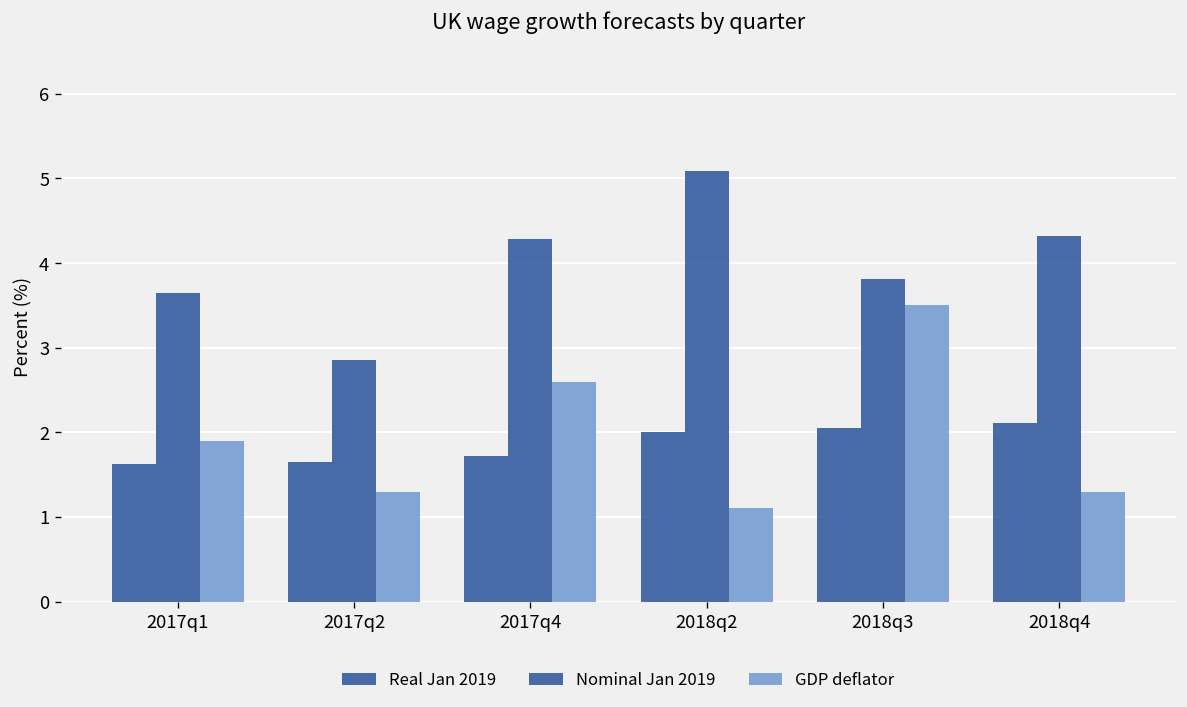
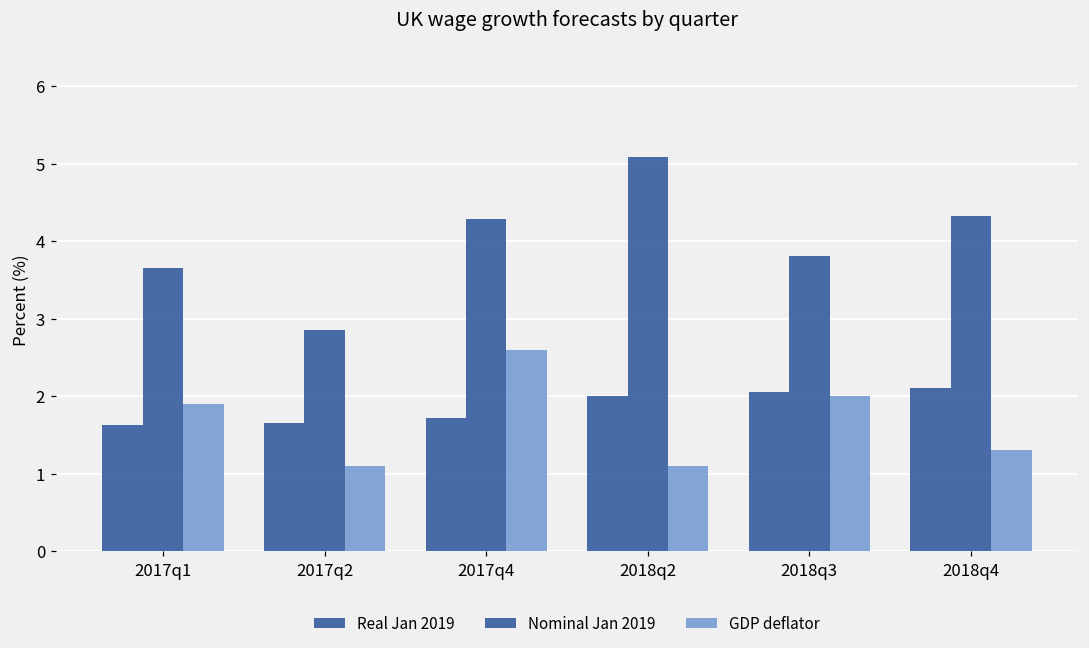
  {
    "GDP deflator": {
      "2017q1": 1.9,
-     "2017q2": 1.3,
+     "2017q2": 1.1,
      "2017q4": 2.6,
      "2018q2": 1.1,
-     "2018q3": 3.5,
+     "2018q3": 2.0,
      "2018q4": 1.3
    }
  }
